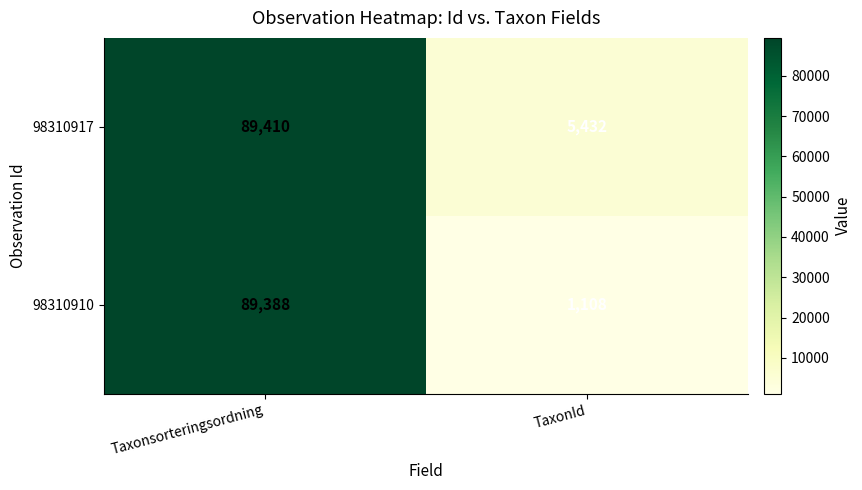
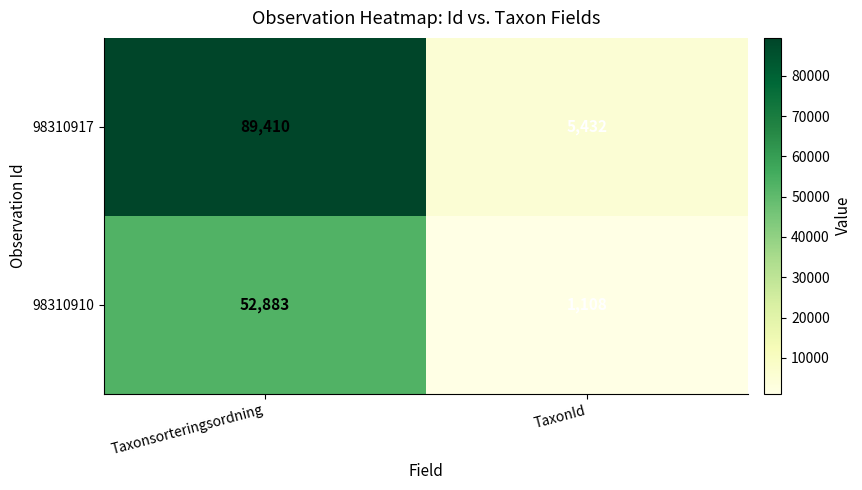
  {
    "98310917": {
      "Taxonsorteringsordning": "89,410"
    },
    "98310910": {
-     "Taxonsorteringsordning": "89,388"
+     "Taxonsorteringsordning": "52,883"
    }
  }
